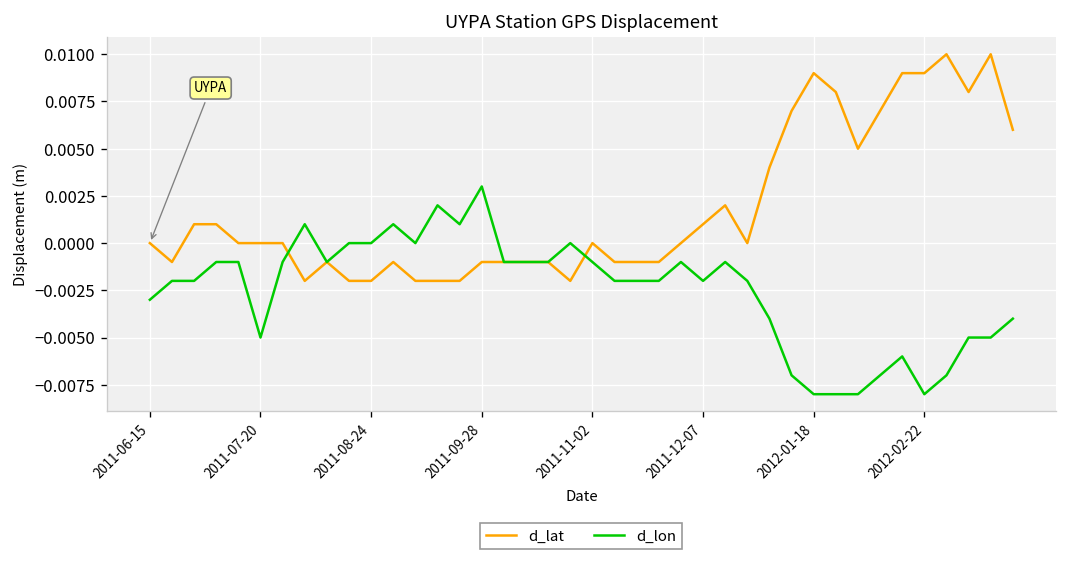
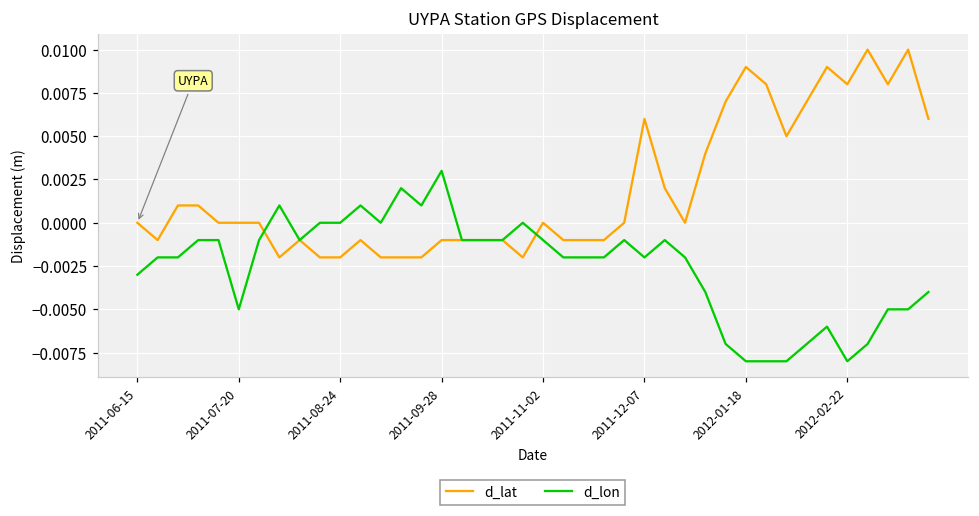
  {
    "d_lat": {
      "2011-06-15": 0.000,
      "2011-07-20": 0.000,
      "2011-08-24": -0.002,
      "2011-09-28": -0.001,
      "2011-11-02": 0.000,
-     "2011-12-07": 0.001,
+     "2011-12-07": 0.006,
      "2012-01-18": 0.009,
-     "2012-02-22": 0.009
+     "2012-02-22": 0.008
    },
    "d_lon": {
      "2011-06-15": -0.003,
      "2011-07-20": -0.005,
      "2011-08-24": 0.000,
      "2011-09-28": 0.003,
      "2011-11-02": -0.001,
      "2011-12-07": -0.002,
      "2012-01-18": -0.008,
      "2012-02-22": -0.008
    }
  }
